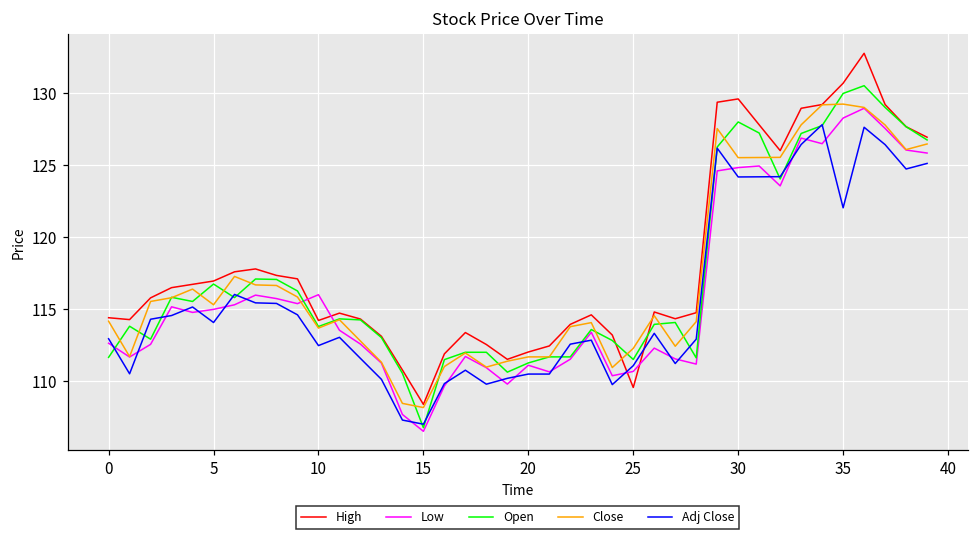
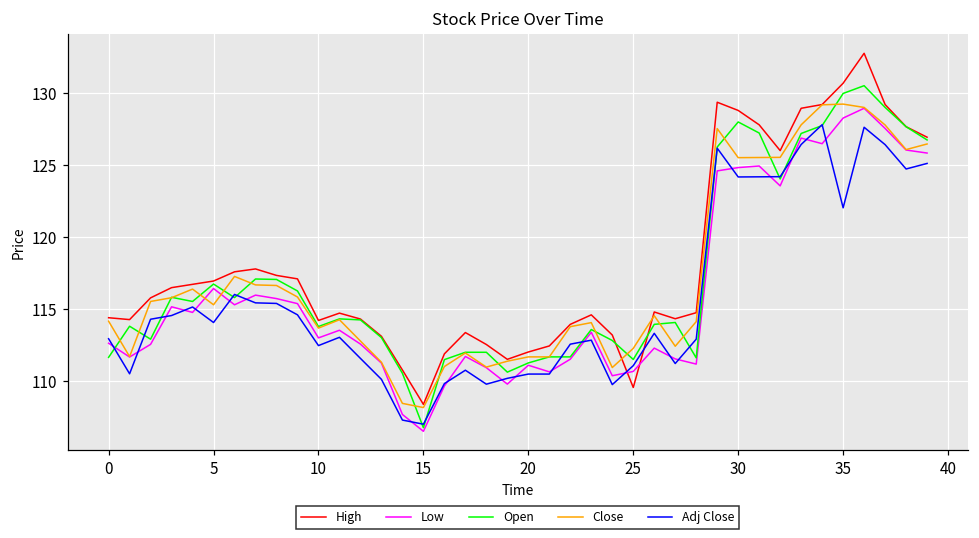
  {
    "High": {
      "0": 114.4,
      "5": 116.9,
      "10": 114.2,
      "15": 108.4,
      "20": 112.0,
      "25": 109.6,
-     "30": 129.6,
+     "30": 128.8,
      "35": 130.7
    },
    "Low": {
      "0": 112.6,
-     "5": 115.0,
-     "10": 116,
+     "5": 116.4,
+     "10": 113,
      "15": 106.5,
      "25": 110.7,
      "30": 124.8,
      "35": 128.3
    },
    "Open": {
      "0": 111.6,
      "5": 116.7,
      "15": 106.8,
      "25": 111.5,
      "30": 128.0,
      "35": 130.0
    },
    "Close": {
      "0": 114.2,
      "5": 115.3,
      "15": 108.2,
      "20": 111.7,
      "25": 112.3,
      "30": 125.5,
      "35": 129.2
    },
    "Adj Close": {
      "0": 112.9,
      "5": 114.1,
      "10": 112.5,
      "15": 107.0,
      "20": 110.5,
      "25": 111.1,
      "30": 124.2,
      "35": 122.0
    }
  }
